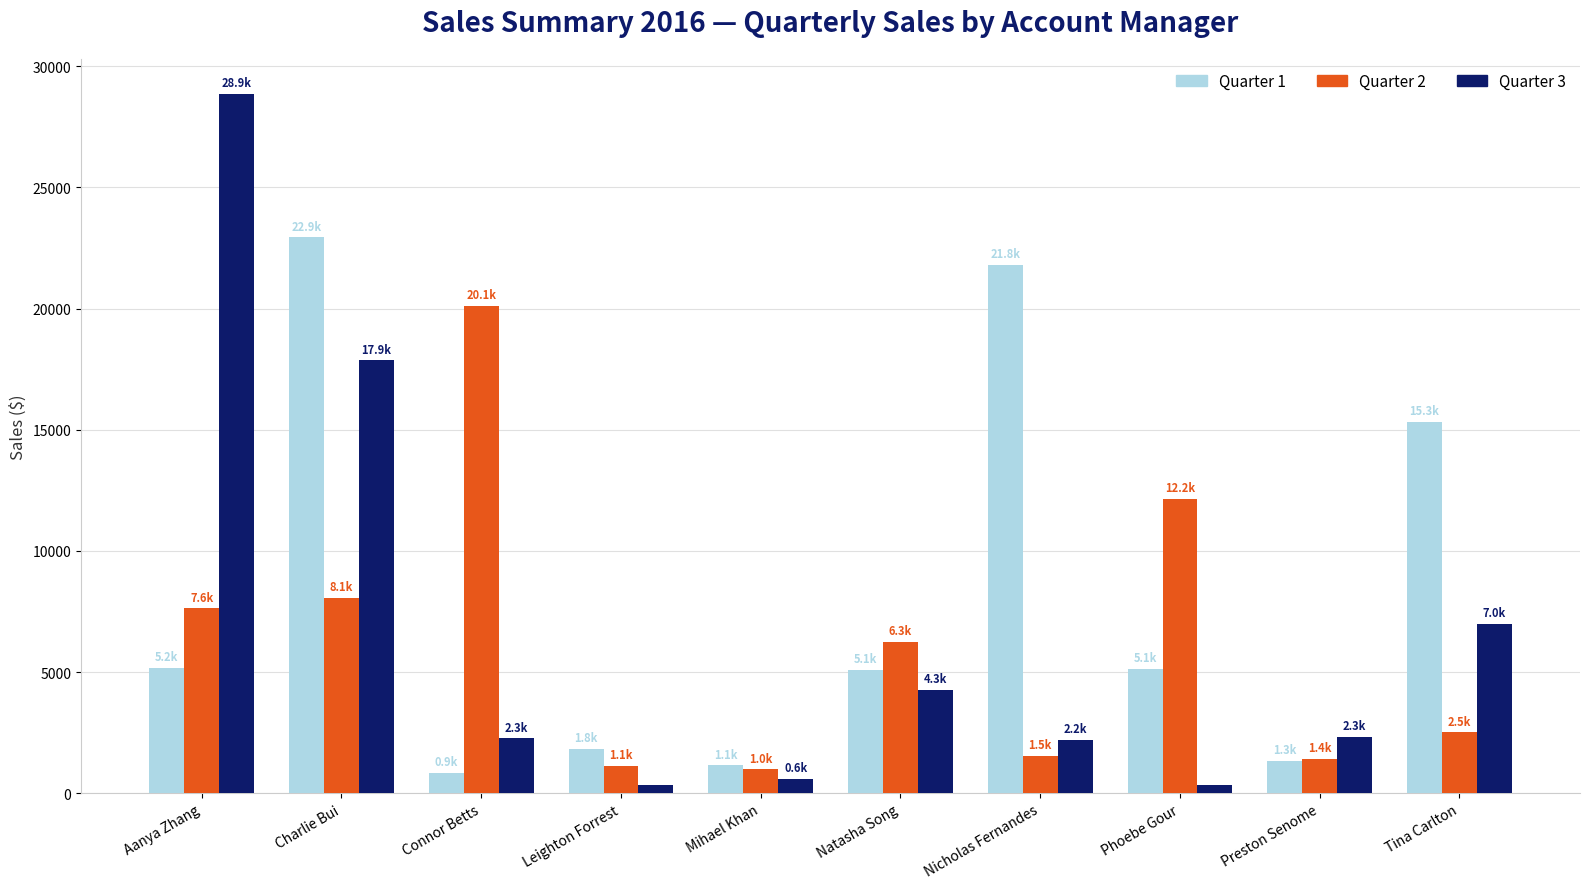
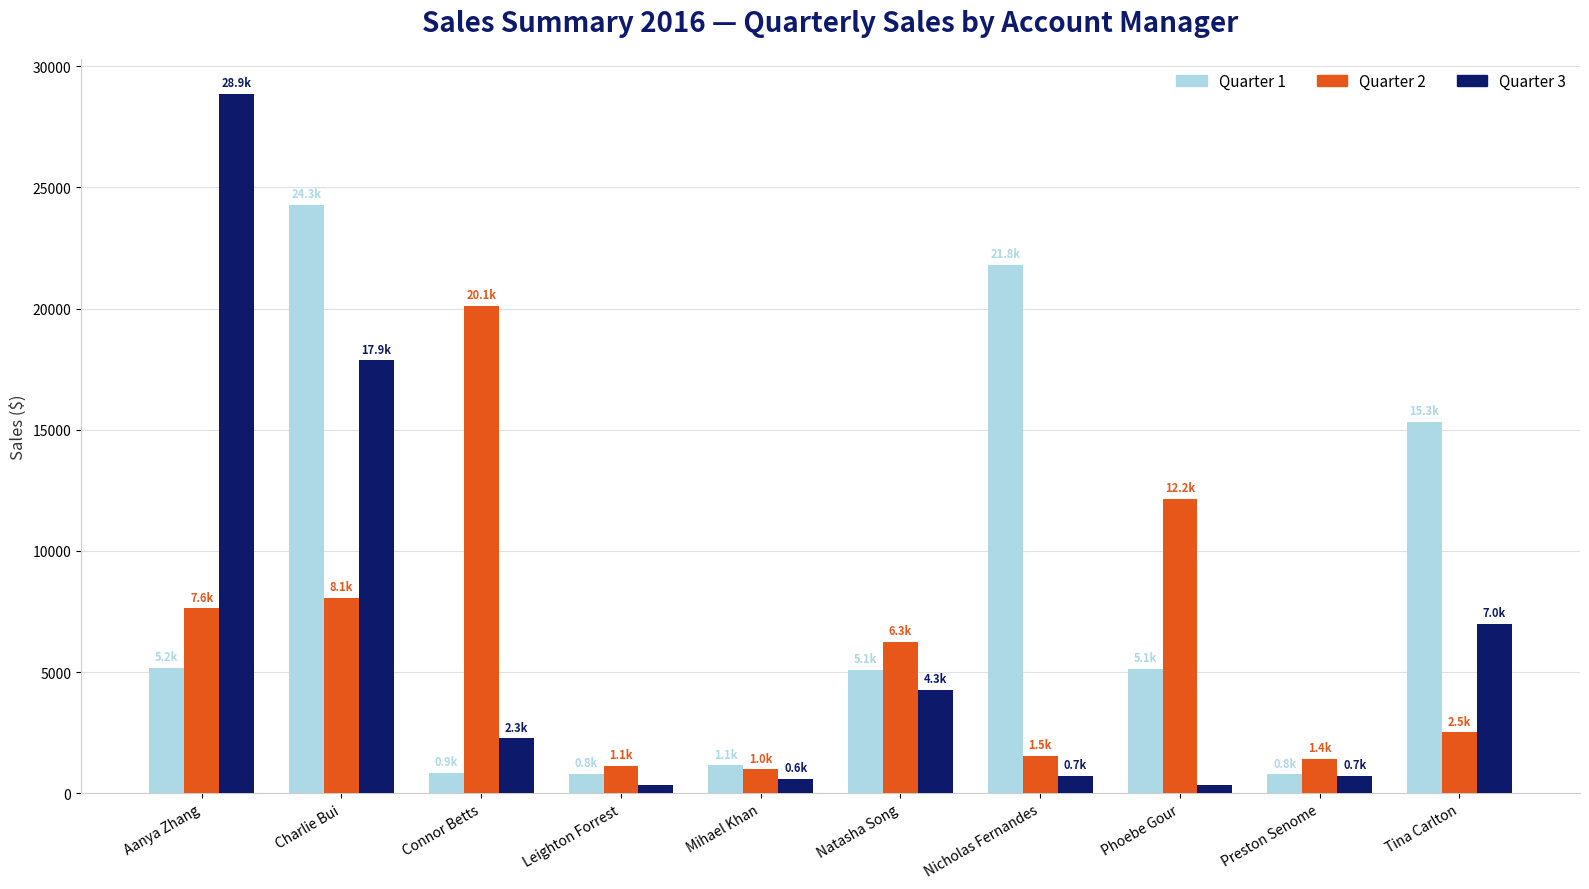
  {
    "Quarter 1": {
      "Aanya Zhang": "5.2k",
-     "Charlie Bui": "22.9k",
+     "Charlie Bui": "24.3k",
      "Connor Betts": "0.9k",
-     "Leighton Forrest": "1.8k",
+     "Leighton Forrest": "0.8k",
      "Mihael Khan": "1.1k",
      "Natasha Song": "5.1k",
      "Nicholas Fernandes": "21.8k",
      "Phoebe Gour": "5.1k",
-     "Preston Senome": "1.3k",
+     "Preston Senome": "0.8k",
      "Tina Carlton": "15.3k"
    },
    "Quarter 2": {
      "Aanya Zhang": "7.6k",
      "Charlie Bui": "8.1k",
      "Connor Betts": "20.1k",
      "Leighton Forrest": "1.1k",
      "Mihael Khan": "1.0k",
      "Natasha Song": "6.3k",
      "Nicholas Fernandes": "1.5k",
      "Phoebe Gour": "12.2k",
      "Preston Senome": "1.4k",
      "Tina Carlton": "2.5k"
    },
    "Quarter 3": {
      "Aanya Zhang": "28.9k",
      "Charlie Bui": "17.9k",
      "Connor Betts": "2.3k",
      "Mihael Khan": "0.6k",
      "Natasha Song": "4.3k",
-     "Nicholas Fernandes": "2.2k",
-     "Preston Senome": "2.3k",
+     "Nicholas Fernandes": "0.7k",
+     "Preston Senome": "0.7k",
      "Tina Carlton": "7.0k"
    }
  }
